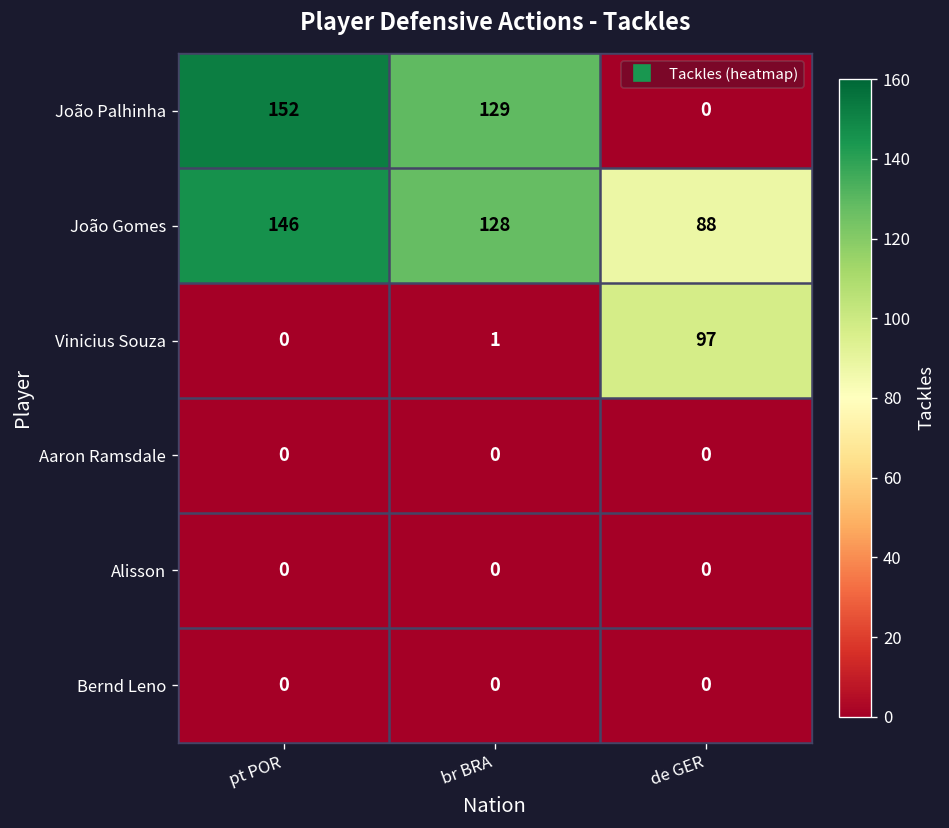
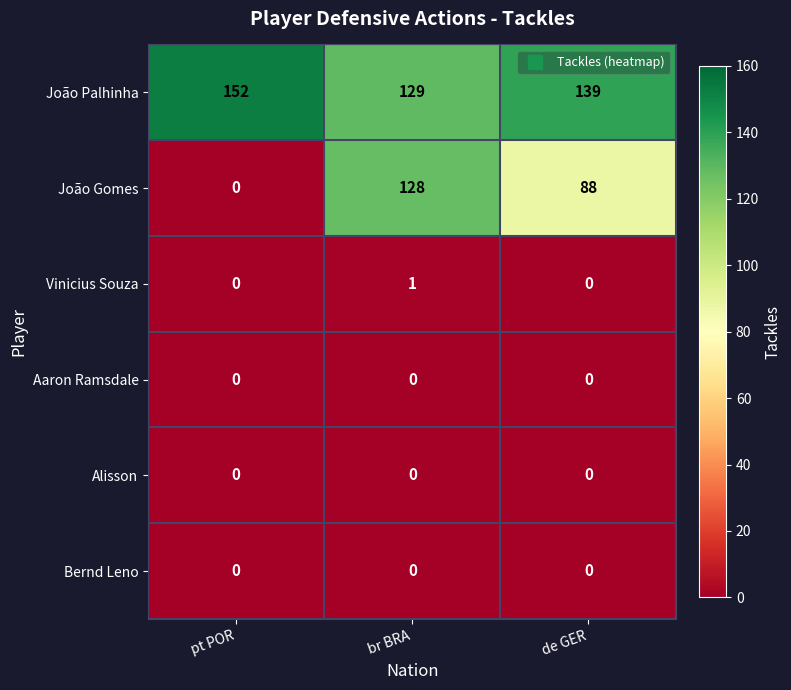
  {
    "João Palhinha": {
      "pt POR": 152,
      "br BRA": 129,
-     "de GER": 0
+     "de GER": 139
    },
    "João Gomes": {
-     "pt POR": 146,
+     "pt POR": 0,
      "br BRA": 128,
      "de GER": 88
    },
    "Vinicius Souza": {
      "pt POR": 0,
      "br BRA": 1,
-     "de GER": 97
+     "de GER": 0
    },
    "Aaron Ramsdale": {
      "pt POR": 0,
      "br BRA": 0,
      "de GER": 0
    },
    "Alisson": {
      "pt POR": 0,
      "br BRA": 0,
      "de GER": 0
    },
    "Bernd Leno": {
      "pt POR": 0,
      "br BRA": 0,
      "de GER": 0
    }
  }
